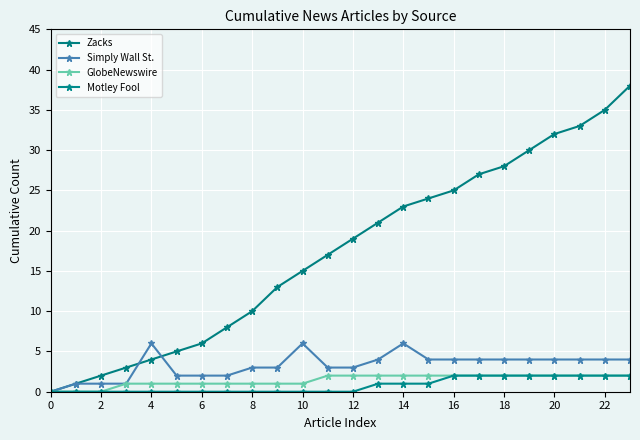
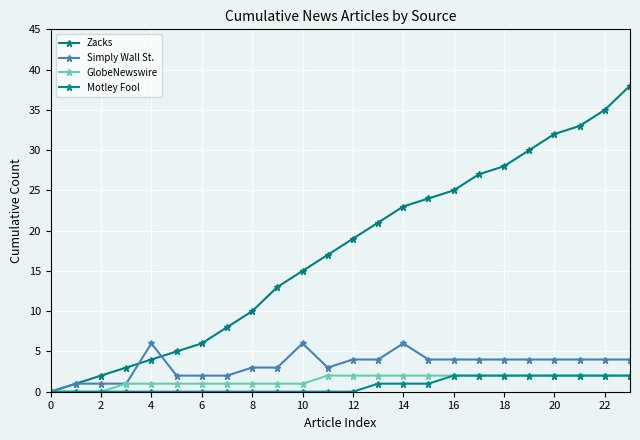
  {
    "Simply Wall St.": {
      "2": 1,
      "4": 6,
      "6": 2,
      "8": 3,
      "10": 6,
-     "12": 3,
+     "12": 4,
      "14": 6,
      "16": 4,
      "18": 4,
      "20": 4,
      "22": 4
    },
    "GlobeNewswire": {
      "4": 1,
      "6": 1,
      "8": 1,
      "10": 1,
      "12": 2,
      "14": 2
    }
  }
